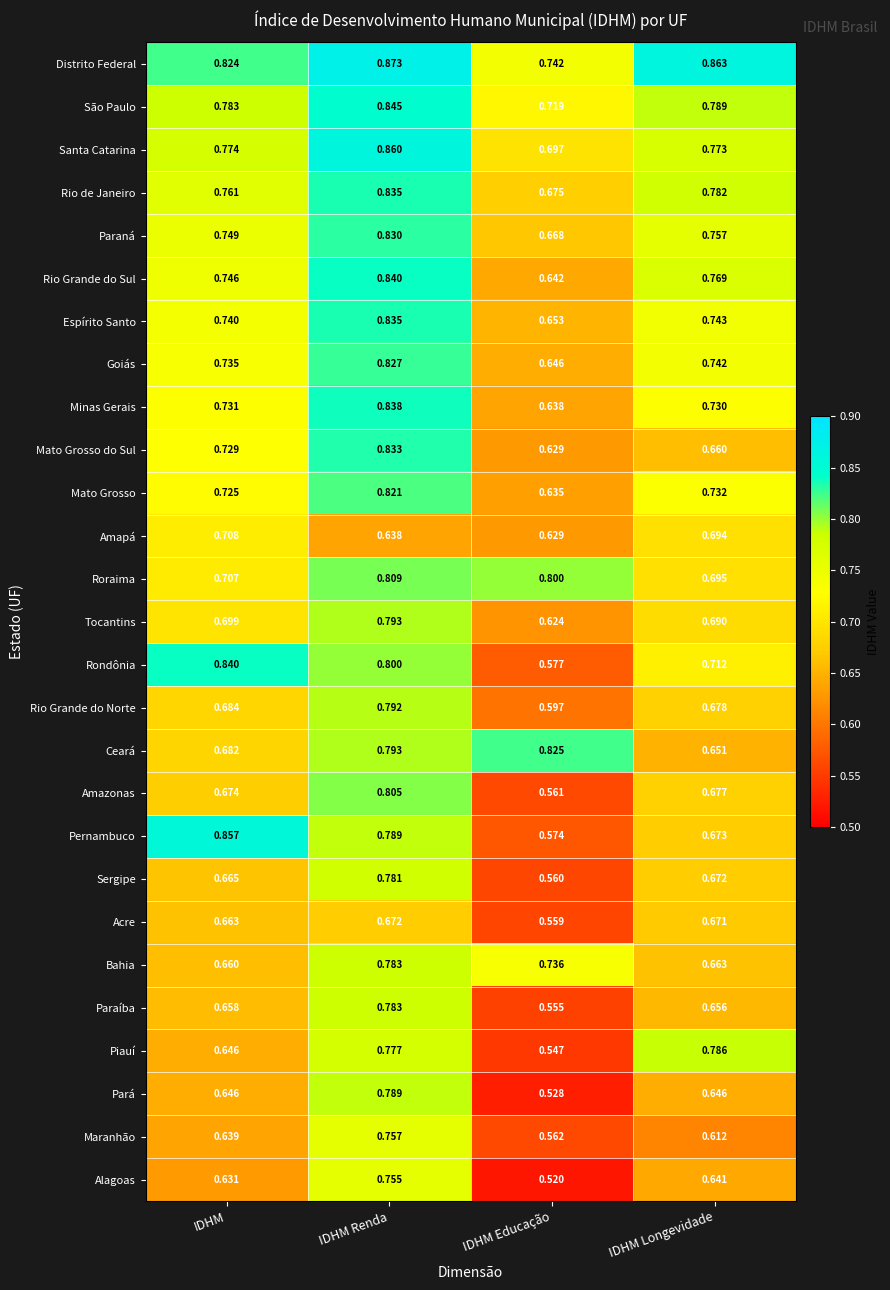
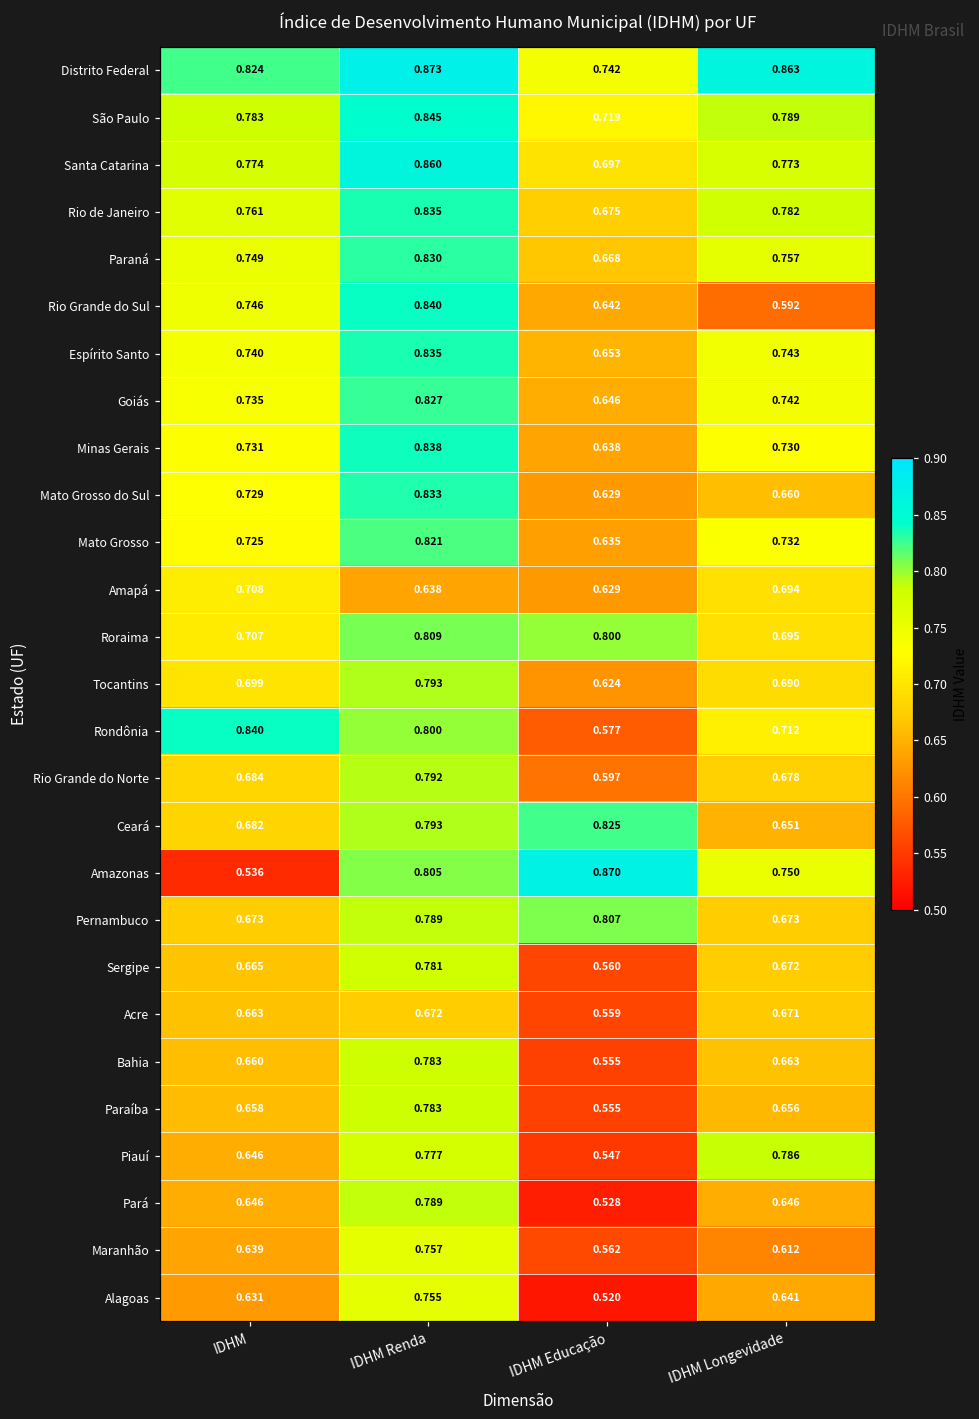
  {
    "Distrito Federal": {
      "IDHM": 0.824,
      "IDHM Renda": 0.873,
      "IDHM Educação": 0.742,
      "IDHM Longevidade": 0.863
    },
    "São Paulo": {
      "IDHM": 0.783,
      "IDHM Renda": 0.845,
      "IDHM Educação": 0.719,
      "IDHM Longevidade": 0.789
    },
    "Santa Catarina": {
      "IDHM": 0.774,
      "IDHM Renda": 0.860,
      "IDHM Educação": 0.697,
      "IDHM Longevidade": 0.773
    },
    "Rio de Janeiro": {
      "IDHM": 0.761,
      "IDHM Renda": 0.835,
      "IDHM Educação": 0.675,
      "IDHM Longevidade": 0.782
    },
    "Paraná": {
      "IDHM": 0.749,
      "IDHM Renda": 0.830,
      "IDHM Educação": 0.668,
      "IDHM Longevidade": 0.757
    },
    "Rio Grande do Sul": {
      "IDHM": 0.746,
      "IDHM Renda": 0.840,
      "IDHM Educação": 0.642,
-     "IDHM Longevidade": 0.769
+     "IDHM Longevidade": 0.592
    },
    "Espírito Santo": {
      "IDHM": 0.740,
      "IDHM Renda": 0.835,
      "IDHM Educação": 0.653,
      "IDHM Longevidade": 0.743
    },
    "Goiás": {
      "IDHM": 0.735,
      "IDHM Renda": 0.827,
      "IDHM Educação": 0.646,
      "IDHM Longevidade": 0.742
    },
    "Minas Gerais": {
      "IDHM": 0.731,
      "IDHM Renda": 0.838,
      "IDHM Educação": 0.638,
      "IDHM Longevidade": 0.730
    },
    "Mato Grosso do Sul": {
      "IDHM": 0.729,
      "IDHM Renda": 0.833,
      "IDHM Educação": 0.629,
      "IDHM Longevidade": 0.660
    },
    "Mato Grosso": {
      "IDHM": 0.725,
      "IDHM Renda": 0.821,
      "IDHM Educação": 0.635,
      "IDHM Longevidade": 0.732
    },
    "Amapá": {
      "IDHM": 0.708,
      "IDHM Renda": 0.638,
      "IDHM Educação": 0.629,
      "IDHM Longevidade": 0.694
    },
    "Roraima": {
      "IDHM": 0.707,
      "IDHM Renda": 0.809,
      "IDHM Educação": 0.800,
      "IDHM Longevidade": 0.695
    },
    "Tocantins": {
      "IDHM": 0.699,
      "IDHM Renda": 0.793,
      "IDHM Educação": 0.624,
      "IDHM Longevidade": 0.690
    },
    "Rondônia": {
      "IDHM": 0.840,
      "IDHM Renda": 0.800,
      "IDHM Educação": 0.577,
      "IDHM Longevidade": 0.712
    },
    "Rio Grande do Norte": {
      "IDHM": 0.684,
      "IDHM Renda": 0.792,
      "IDHM Educação": 0.597,
      "IDHM Longevidade": 0.678
    },
    "Ceará": {
      "IDHM": 0.682,
      "IDHM Renda": 0.793,
      "IDHM Educação": 0.825,
      "IDHM Longevidade": 0.651
    },
    "Amazonas": {
-     "IDHM": 0.674,
+     "IDHM": 0.536,
      "IDHM Renda": 0.805,
-     "IDHM Educação": 0.561,
-     "IDHM Longevidade": 0.677
+     "IDHM Educação": 0.870,
+     "IDHM Longevidade": 0.750
    },
    "Pernambuco": {
-     "IDHM": 0.857,
+     "IDHM": 0.673,
      "IDHM Renda": 0.789,
-     "IDHM Educação": 0.574,
+     "IDHM Educação": 0.807,
      "IDHM Longevidade": 0.673
    },
    "Sergipe": {
      "IDHM": 0.665,
      "IDHM Renda": 0.781,
      "IDHM Educação": 0.560,
      "IDHM Longevidade": 0.672
    },
    "Acre": {
      "IDHM": 0.663,
      "IDHM Renda": 0.672,
      "IDHM Educação": 0.559,
      "IDHM Longevidade": 0.671
    },
    "Bahia": {
      "IDHM": 0.660,
      "IDHM Renda": 0.783,
-     "IDHM Educação": 0.736,
+     "IDHM Educação": 0.555,
      "IDHM Longevidade": 0.663
    },
    "Paraíba": {
      "IDHM": 0.658,
      "IDHM Renda": 0.783,
      "IDHM Educação": 0.555,
      "IDHM Longevidade": 0.656
    },
    "Piauí": {
      "IDHM": 0.646,
      "IDHM Renda": 0.777,
      "IDHM Educação": 0.547,
      "IDHM Longevidade": 0.786
    },
    "Pará": {
      "IDHM": 0.646,
      "IDHM Renda": 0.789,
      "IDHM Educação": 0.528,
      "IDHM Longevidade": 0.646
    },
    "Maranhão": {
      "IDHM": 0.639,
      "IDHM Renda": 0.757,
      "IDHM Educação": 0.562,
      "IDHM Longevidade": 0.612
    },
    "Alagoas": {
      "IDHM": 0.631,
      "IDHM Renda": 0.755,
      "IDHM Educação": 0.520,
      "IDHM Longevidade": 0.641
    }
  }
